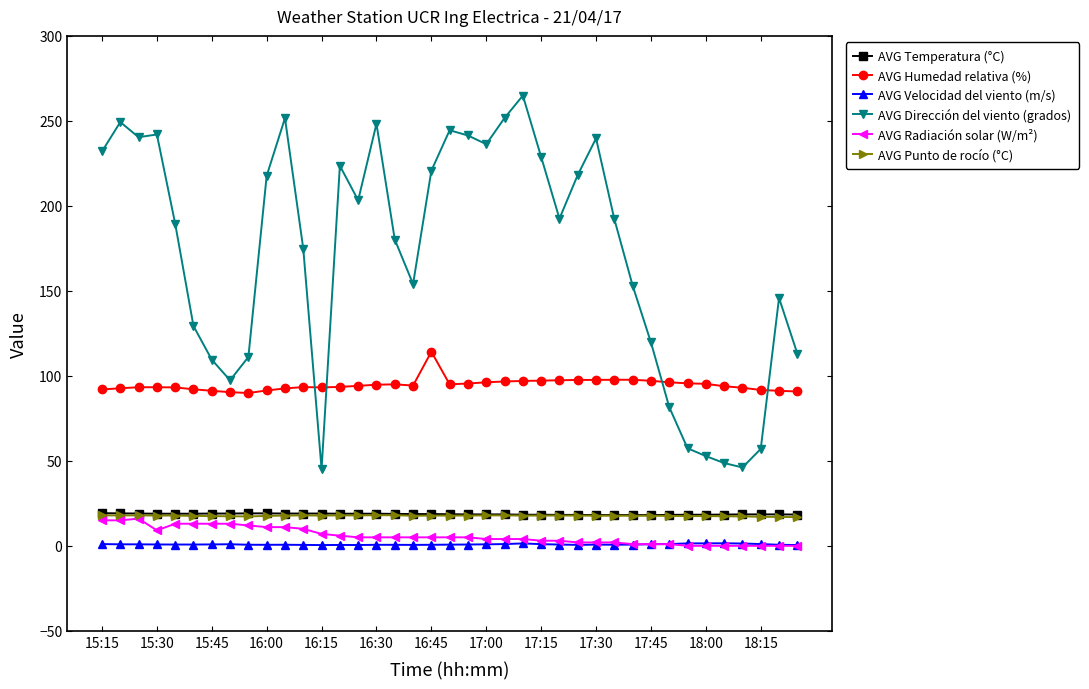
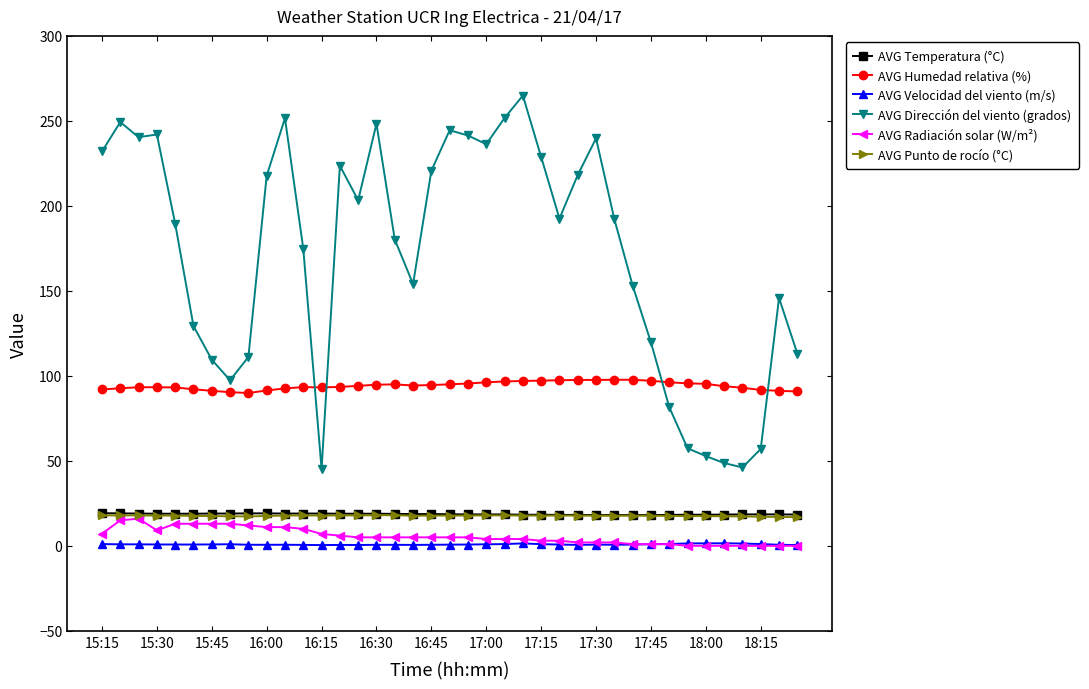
  {
    "AVG Temperatura (°C)": {
      "15:45": 19
    },
    "AVG Humedad relativa (%)": {
      "15:15": 92,
      "15:30": 93,
      "15:45": 91,
      "16:00": 91,
      "16:15": 93,
      "16:30": 95,
-     "16:45": 114,
+     "16:45": 95,
      "17:00": 96,
      "17:15": 97,
      "17:30": 98,
      "17:45": 97,
      "18:00": 95,
      "18:15": 92
    },
    "AVG Velocidad del viento (m/s)": {
      "15:15": 1,
      "15:30": 1,
      "15:45": 1,
      "16:00": 1,
      "16:15": 0,
      "16:30": 1,
      "16:45": 1,
      "17:00": 1,
      "17:15": 1
    },
    "AVG Dirección del viento (grados)": {
      "15:15": 232,
      "15:30": 242,
      "15:45": 110,
      "16:00": 218,
      "16:15": 45,
      "16:30": 248,
      "16:45": 221,
      "17:00": 236,
      "17:15": 229,
      "17:30": 240,
      "17:45": 120,
      "18:00": 53,
      "18:15": 57
    },
    "AVG Radiación solar (W/m²)": {
-     "15:15": 15,
+     "15:15": 7,
      "15:30": 9,
      "15:45": 13,
      "16:00": 11,
      "16:15": 7,
      "16:30": 5,
      "16:45": 5,
      "17:00": 4,
      "17:15": 3
    },
    "AVG Punto de rocío (°C)": {
      "15:45": 18
    }
  }
